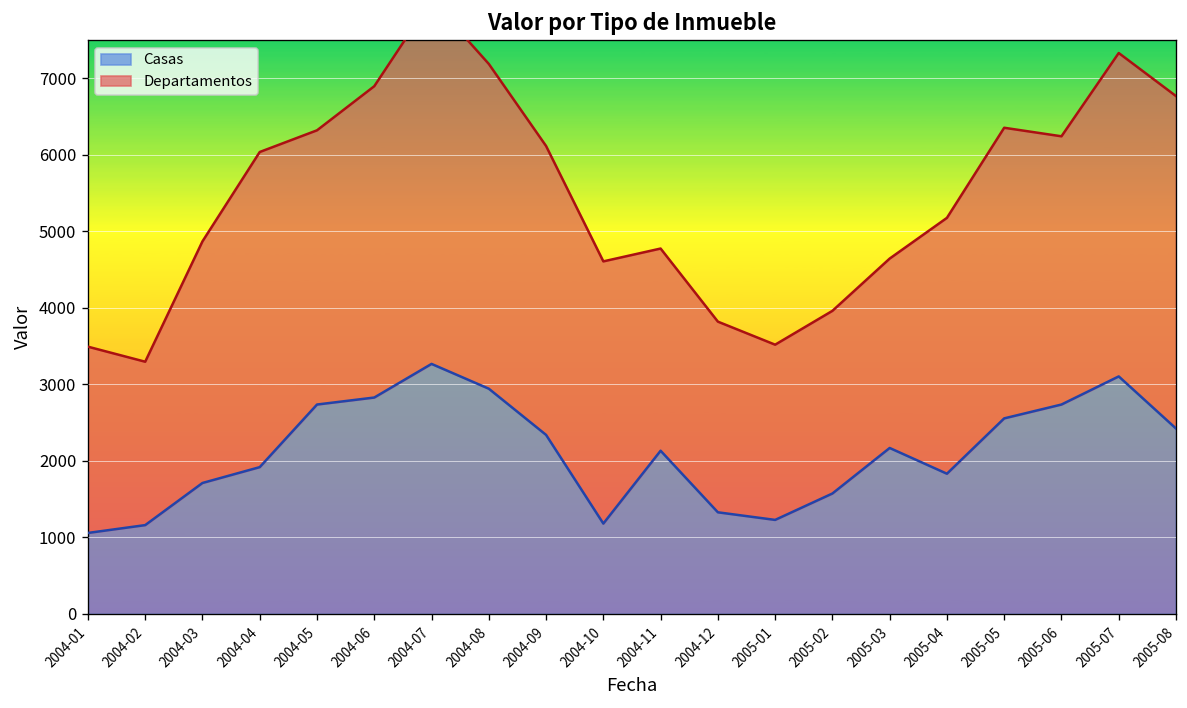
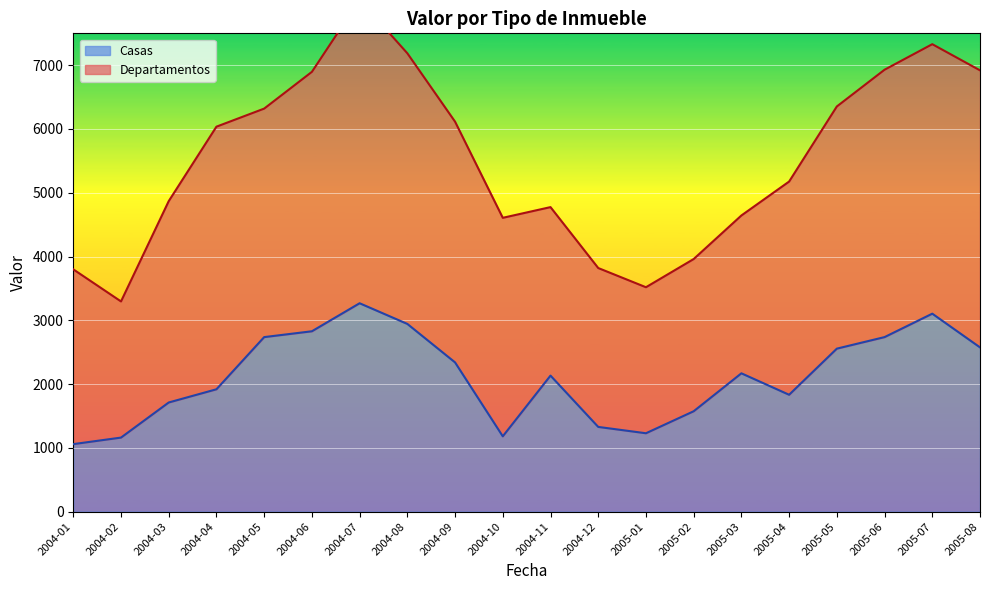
  {
    "Casas": {
      "2004-01": 1100,
      "2004-02": 1200,
      "2004-03": 1700,
      "2004-04": 1900,
      "2004-05": 2700,
      "2004-06": 2800,
      "2004-07": 3300,
      "2004-08": 2900,
      "2004-09": 2300,
      "2004-10": 1200,
      "2004-11": 2100,
      "2004-12": 1300,
      "2005-01": 1200,
      "2005-02": 1600,
      "2005-03": 2200,
      "2005-04": 1800,
      "2005-05": 2600,
      "2005-06": 2700,
      "2005-07": 3100,
-     "2005-08": 2400
+     "2005-08": 2600
    },
    "Departamentos": {
-     "2004-01": 2400,
+     "2004-01": 2700,
      "2004-02": 2100,
      "2004-03": 3200,
      "2004-04": 4100,
      "2004-05": 3600,
      "2004-06": 4100,
      "2004-08": 4200,
      "2004-09": 3800,
      "2004-10": 3400,
      "2004-11": 2600,
      "2004-12": 2500,
      "2005-01": 2300,
      "2005-02": 2400,
      "2005-03": 2500,
      "2005-04": 3300,
      "2005-05": 3800,
-     "2005-06": 3500,
+     "2005-06": 4200,
      "2005-07": 4200,
      "2005-08": 4300
    }
  }
